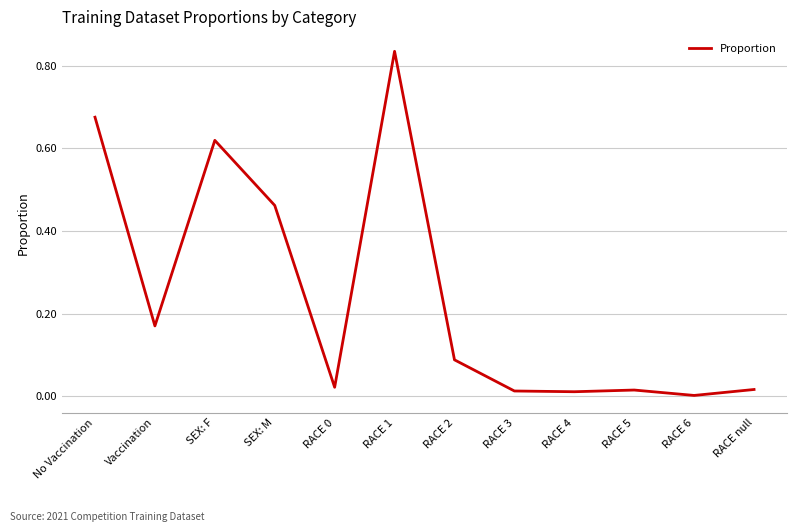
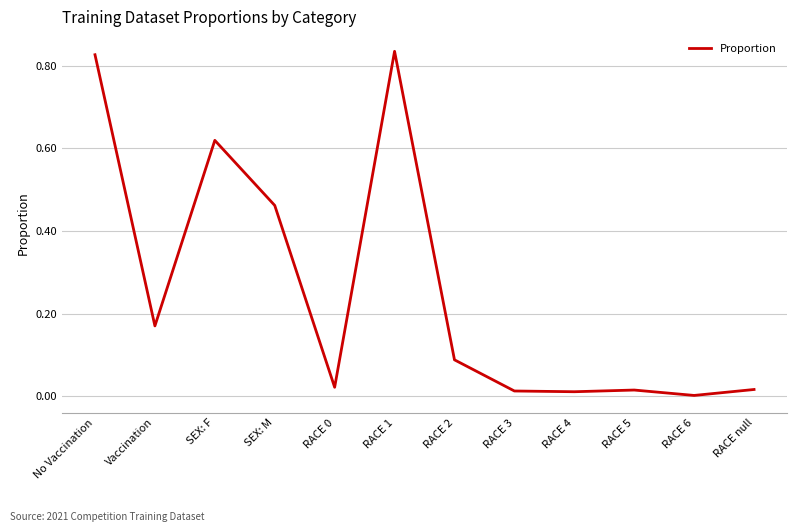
  {
-   "No Vaccination": 0.68,
+   "No Vaccination": 0.83,
    "Vaccination": 0.17,
    "SEX: F": 0.62,
    "SEX: M": 0.46,
    "RACE 0": 0.02,
    "RACE 1": 0.83,
    "RACE 2": 0.09,
    "RACE 3": 0.01,
    "RACE 4": 0.01,
    "RACE 5": 0.01,
    "RACE 6": 0.00,
    "RACE null": 0.02
  }
